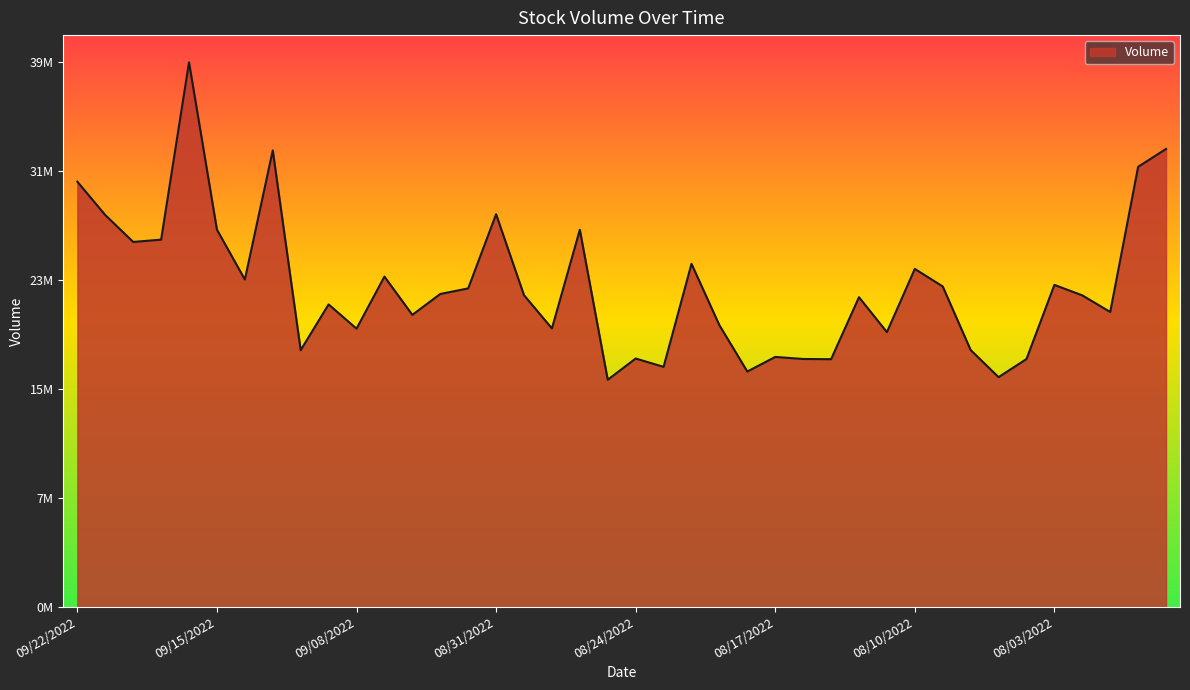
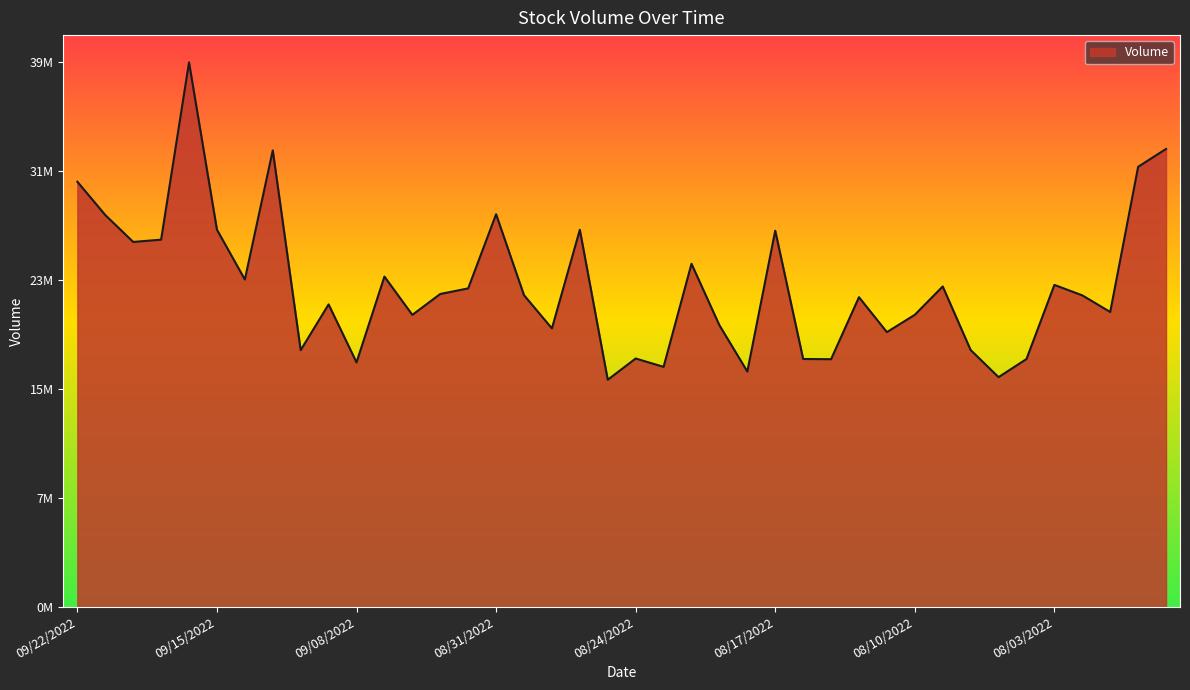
  {
    "09/22/2022": 31100000,
    "09/15/2022": 27600000,
-   "09/08/2022": 20300000,
+   "09/08/2022": 17900000,
    "08/31/2022": 28700000,
    "08/24/2022": 18100000,
-   "08/17/2022": 18300000,
-   "08/10/2022": 24700000,
+   "08/17/2022": 27500000,
+   "08/10/2022": 21300000,
    "08/03/2022": 23500000
  }
